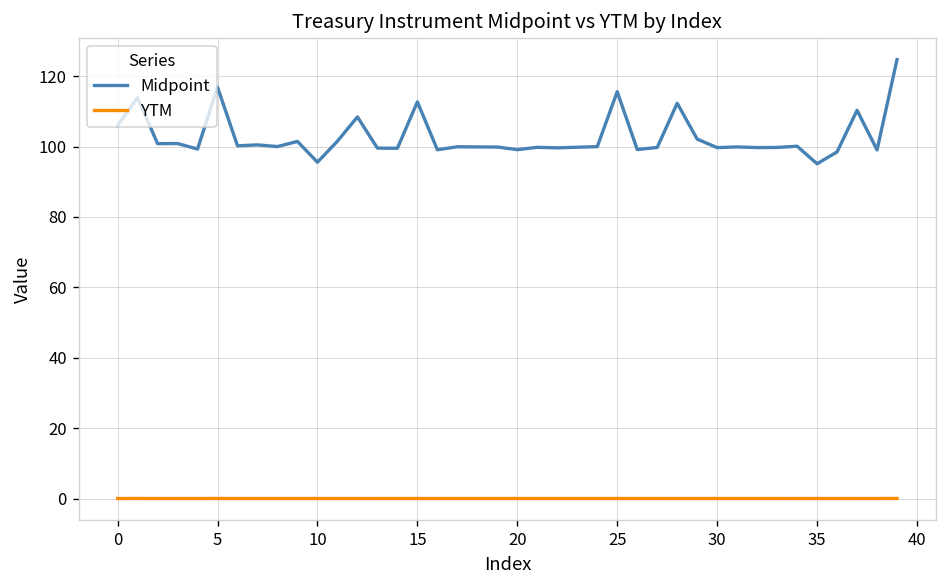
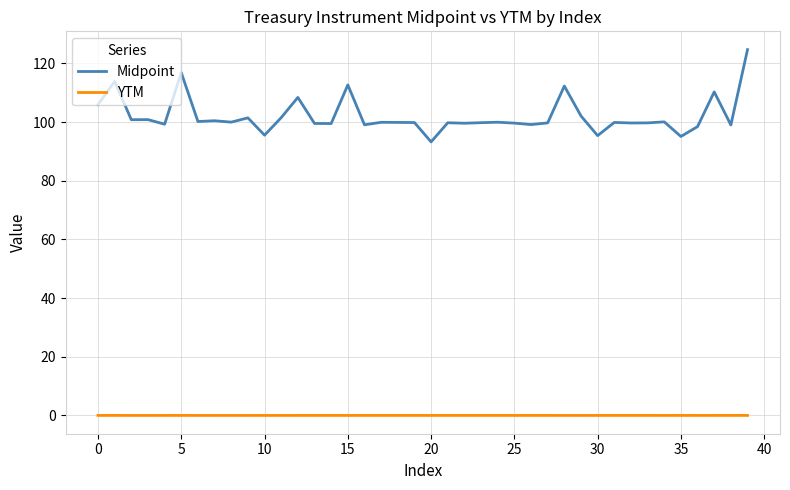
  {
    "Midpoint": {
      "5": 117,
      "10": 96,
      "15": 113,
-     "20": 99,
-     "25": 116,
-     "30": 100,
+     "20": 93,
+     "25": 100,
+     "30": 95,
      "35": 95
    },
    "YTM": {
      "0": 0,
      "5": 0,
      "10": 0,
      "15": 0,
      "20": 0,
      "25": 0,
      "30": 0,
      "35": 0
    }
  }
